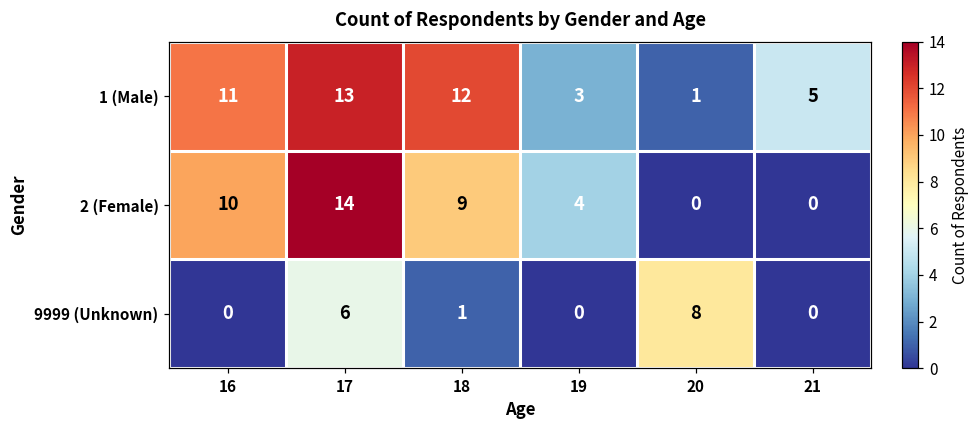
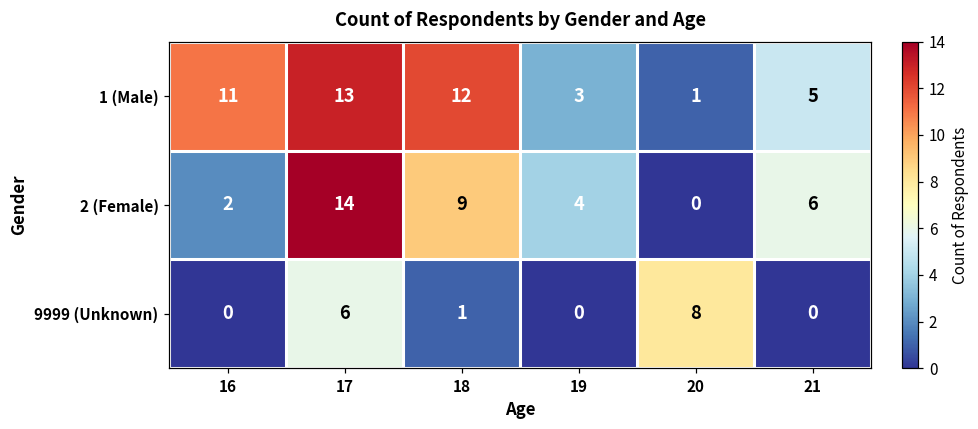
  {
    "1 (Male)": {
      "16": 11,
      "17": 13,
      "18": 12,
      "19": 3,
      "20": 1,
      "21": 5
    },
    "2 (Female)": {
-     "16": 10,
+     "16": 2,
      "17": 14,
      "18": 9,
      "19": 4,
      "20": 0,
-     "21": 0
+     "21": 6
    },
    "9999 (Unknown)": {
      "16": 0,
      "17": 6,
      "18": 1,
      "19": 0,
      "20": 8,
      "21": 0
    }
  }
